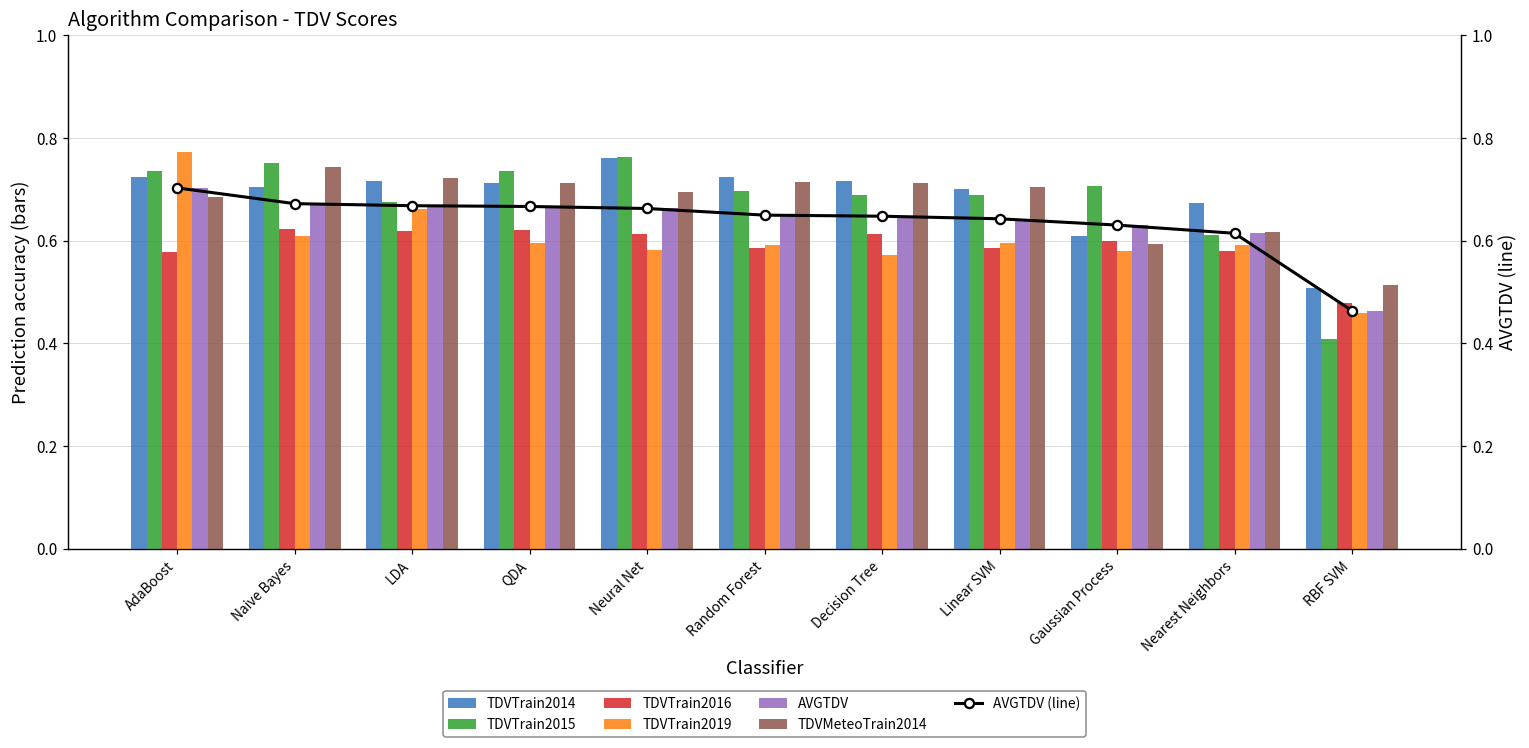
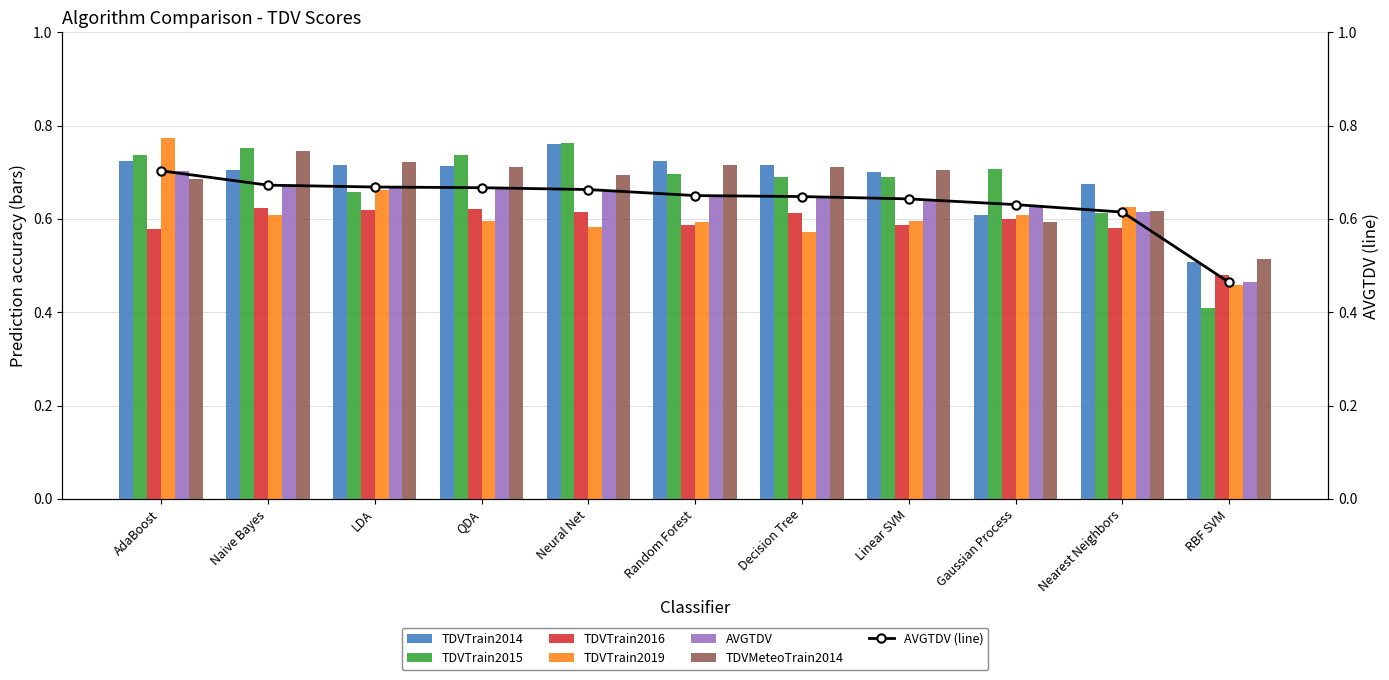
  {
    "TDVTrain2014": {
      "AdaBoost": 0.72,
      "Naive Bayes": 0.71,
      "LDA": 0.72,
      "QDA": 0.71,
      "Neural Net": 0.76,
      "Random Forest": 0.72,
      "Decision Tree": 0.72,
      "Linear SVM": 0.70,
      "Gaussian Process": 0.61,
      "Nearest Neighbors": 0.67,
      "RBF SVM": 0.51
    },
    "TDVTrain2015": {
      "AdaBoost": 0.74,
      "Naive Bayes": 0.75,
-     "LDA": 0.68,
+     "LDA": 0.66,
      "QDA": 0.74,
      "Neural Net": 0.76,
      "Random Forest": 0.70,
      "Decision Tree": 0.69,
      "Linear SVM": 0.69,
      "Gaussian Process": 0.71,
      "Nearest Neighbors": 0.61,
      "RBF SVM": 0.41
    },
    "TDVTrain2016": {
      "AdaBoost": 0.58,
      "Naive Bayes": 0.62,
      "LDA": 0.62,
      "QDA": 0.62,
      "Neural Net": 0.61,
      "Random Forest": 0.59,
      "Decision Tree": 0.61,
      "Linear SVM": 0.59,
      "Gaussian Process": 0.60,
      "Nearest Neighbors": 0.58,
      "RBF SVM": 0.48
    },
    "TDVTrain2019": {
      "AdaBoost": 0.77,
      "Naive Bayes": 0.61,
      "LDA": 0.66,
      "QDA": 0.60,
      "Neural Net": 0.58,
      "Random Forest": 0.59,
      "Decision Tree": 0.57,
      "Linear SVM": 0.60,
-     "Gaussian Process": 0.58,
-     "Nearest Neighbors": 0.59,
+     "Gaussian Process": 0.61,
+     "Nearest Neighbors": 0.63,
      "RBF SVM": 0.46
    },
    "AVGTDV": {
      "AdaBoost": 0.70,
      "Naive Bayes": 0.67,
      "LDA": 0.67,
      "QDA": 0.67,
      "Neural Net": 0.66,
      "Random Forest": 0.65,
      "Decision Tree": 0.65,
      "Linear SVM": 0.64,
      "Gaussian Process": 0.63,
      "Nearest Neighbors": 0.61,
      "RBF SVM": 0.46
    },
    "TDVMeteoTrain2014": {
      "AdaBoost": 0.69,
      "Naive Bayes": 0.74,
      "LDA": 0.72,
      "QDA": 0.71,
      "Neural Net": 0.69,
      "Random Forest": 0.72,
      "Decision Tree": 0.71,
      "Linear SVM": 0.71,
      "Gaussian Process": 0.59,
      "Nearest Neighbors": 0.62,
      "RBF SVM": 0.51
    },
    "AVGTDV (line)": {
      "AdaBoost": 0.70,
      "Naive Bayes": 0.67,
      "LDA": 0.67,
      "QDA": 0.67,
      "Neural Net": 0.66,
      "Random Forest": 0.65,
      "Decision Tree": 0.65,
      "Linear SVM": 0.64,
      "Gaussian Process": 0.63,
      "Nearest Neighbors": 0.61,
      "RBF SVM": 0.46
    }
  }
